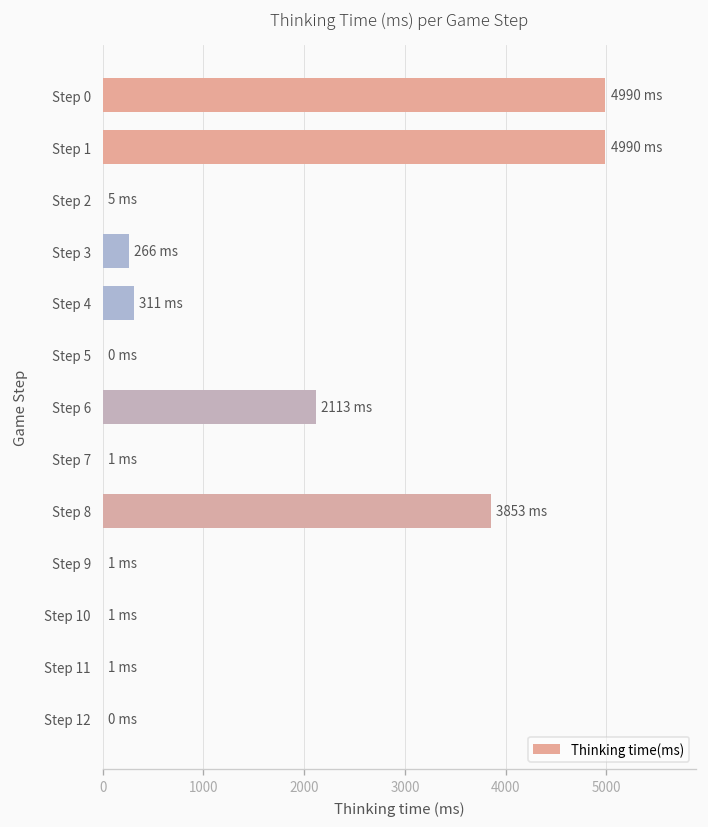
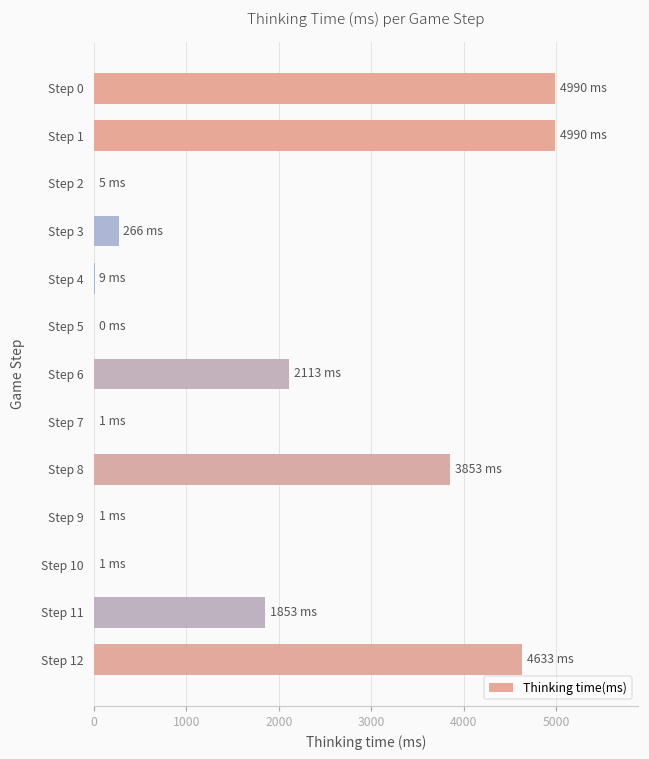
  {
    "Step 0": 4990,
    "Step 1": 4990,
    "Step 2": 5,
    "Step 3": 266,
-   "Step 4": 311,
+   "Step 4": 9,
    "Step 5": 0,
    "Step 6": 2113,
    "Step 7": 1,
    "Step 8": 3853,
    "Step 9": 1,
    "Step 10": 1,
-   "Step 11": 1,
-   "Step 12": 0
+   "Step 11": 1853,
+   "Step 12": 4633
  }
